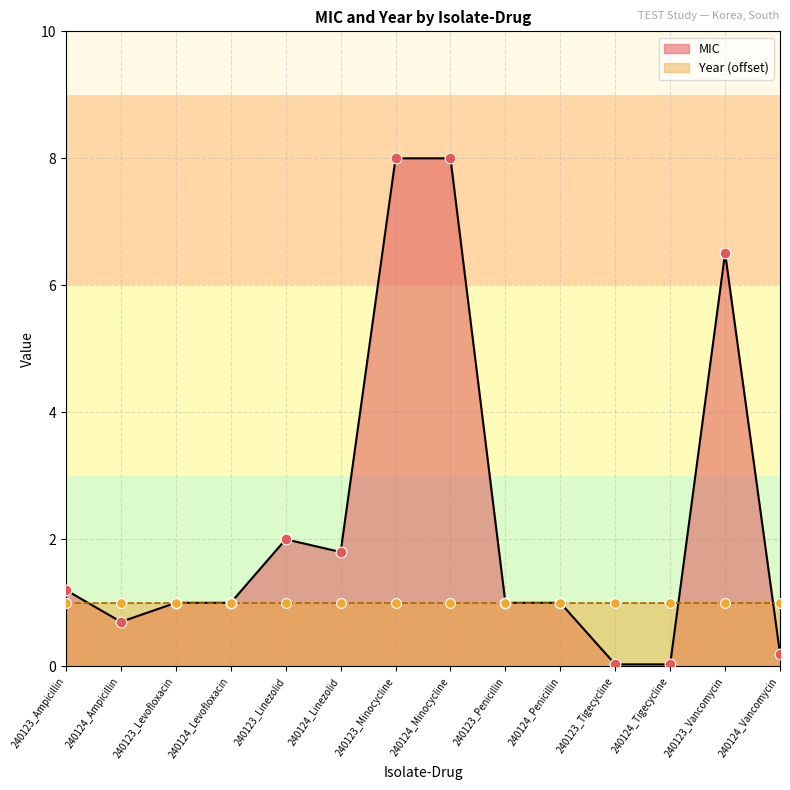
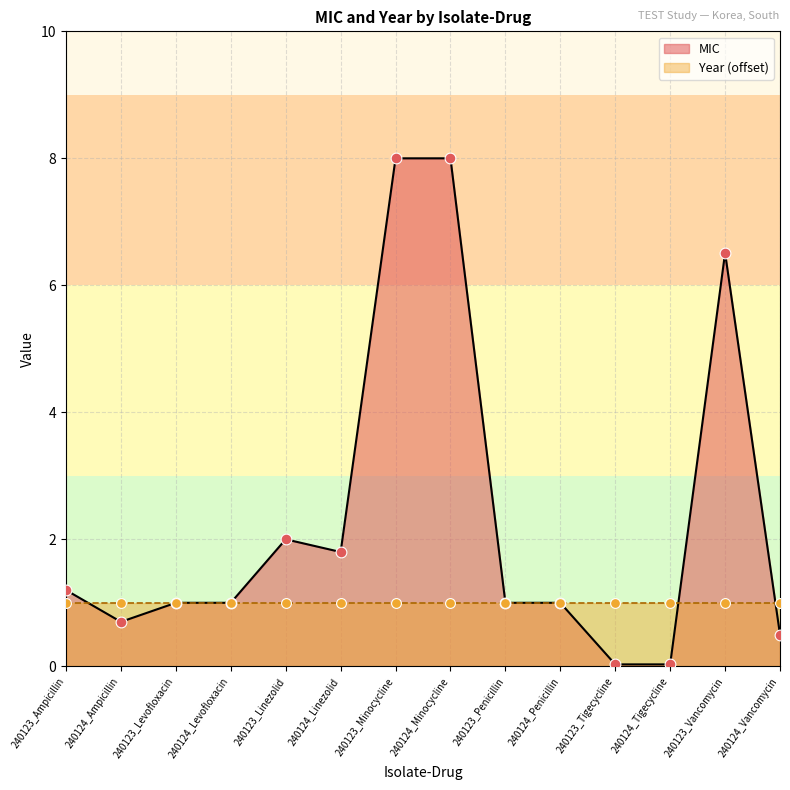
  {
    "MIC": {
      "240123_Ampicillin": 1.2,
      "240124_Ampicillin": 0.7,
      "240123_Linezolid": 2.0,
      "240124_Linezolid": 1.8,
      "240123_Minocycline": 8.0,
      "240124_Minocycline": 8.0,
      "240123_Tigecycline": 0.0,
      "240124_Tigecycline": 0.0,
      "240123_Vancomycin": 6.5,
-     "240124_Vancomycin": 0.2
+     "240124_Vancomycin": 0.5
    },
    "Year (offset)": {
      "240123_Ampicillin": 1.0,
      "240124_Ampicillin": 1.0,
      "240123_Linezolid": 1.0,
      "240124_Linezolid": 1.0,
      "240123_Minocycline": 1.0,
      "240124_Minocycline": 1.0,
      "240123_Tigecycline": 1.0,
      "240124_Tigecycline": 1.0,
      "240123_Vancomycin": 1.0,
      "240124_Vancomycin": 1.0
    }
  }
